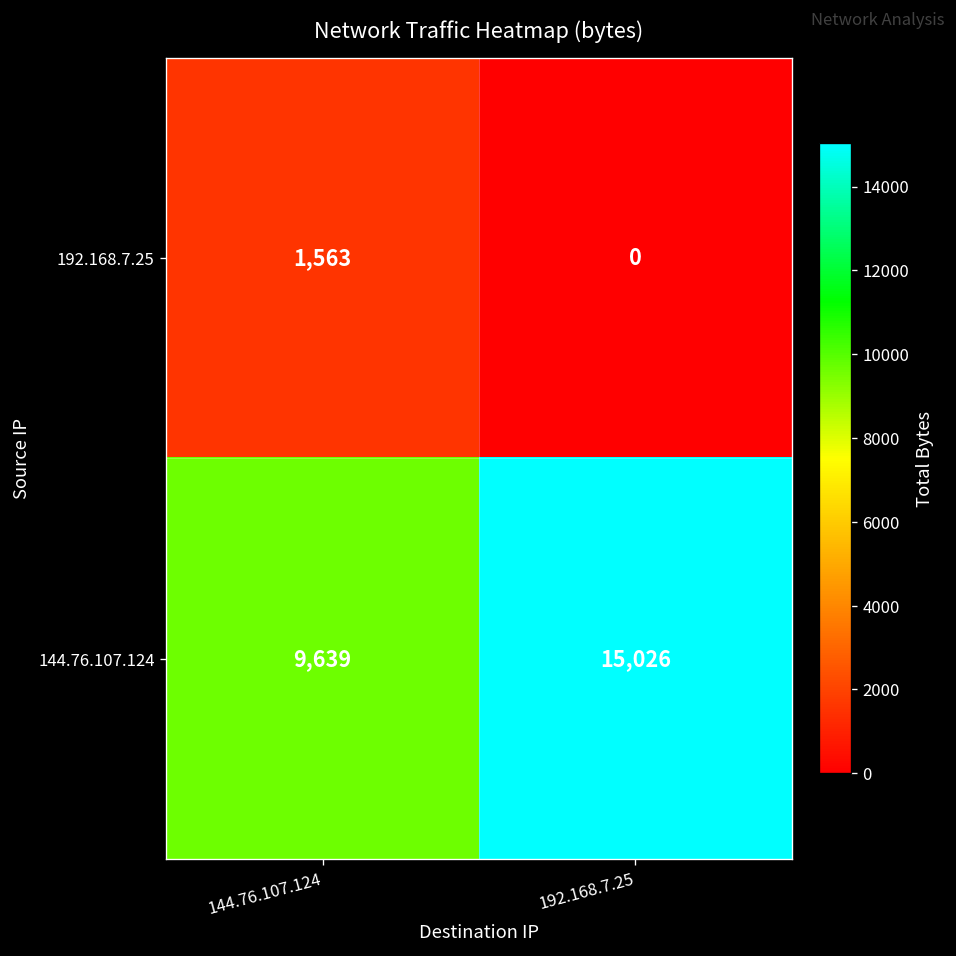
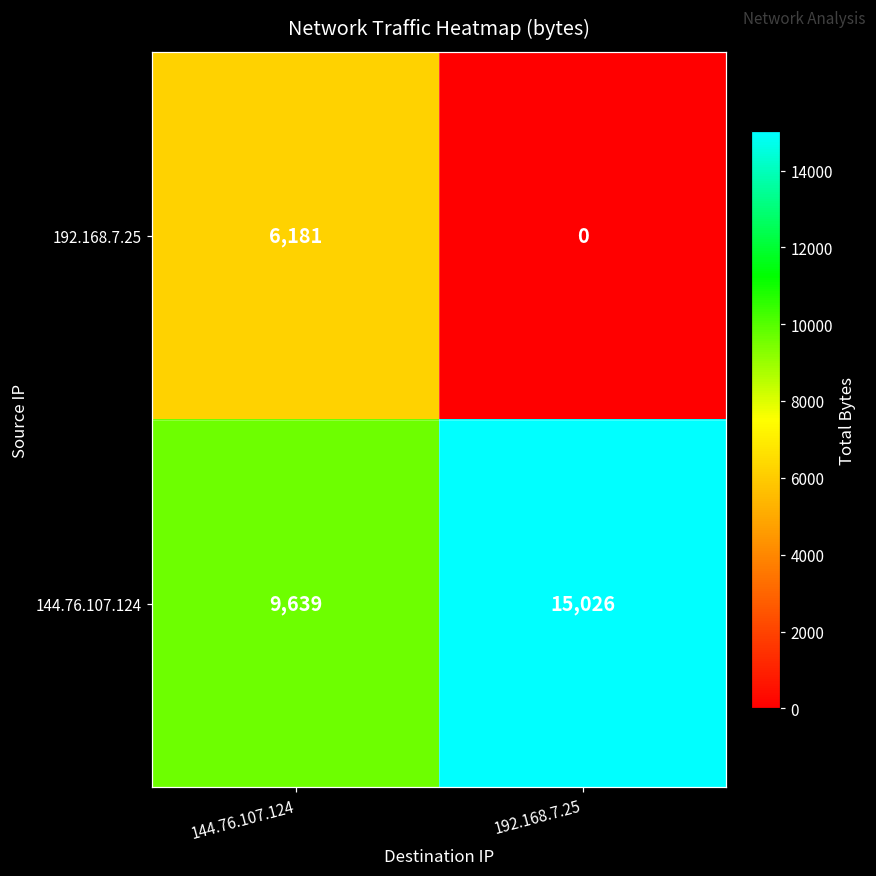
  {
    "192.168.7.25": {
-     "144.76.107.124": "1,563",
+     "144.76.107.124": "6,181",
      "192.168.7.25": "0"
    },
    "144.76.107.124": {
      "144.76.107.124": "9,639",
      "192.168.7.25": "15,026"
    }
  }
